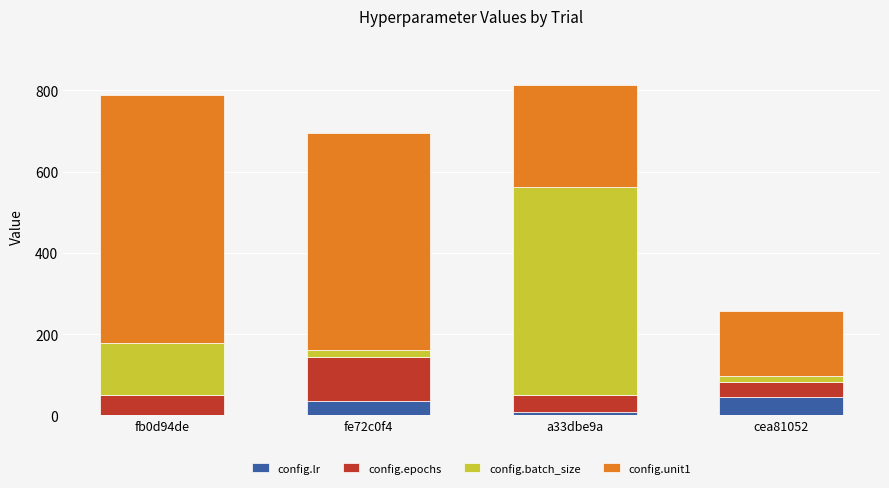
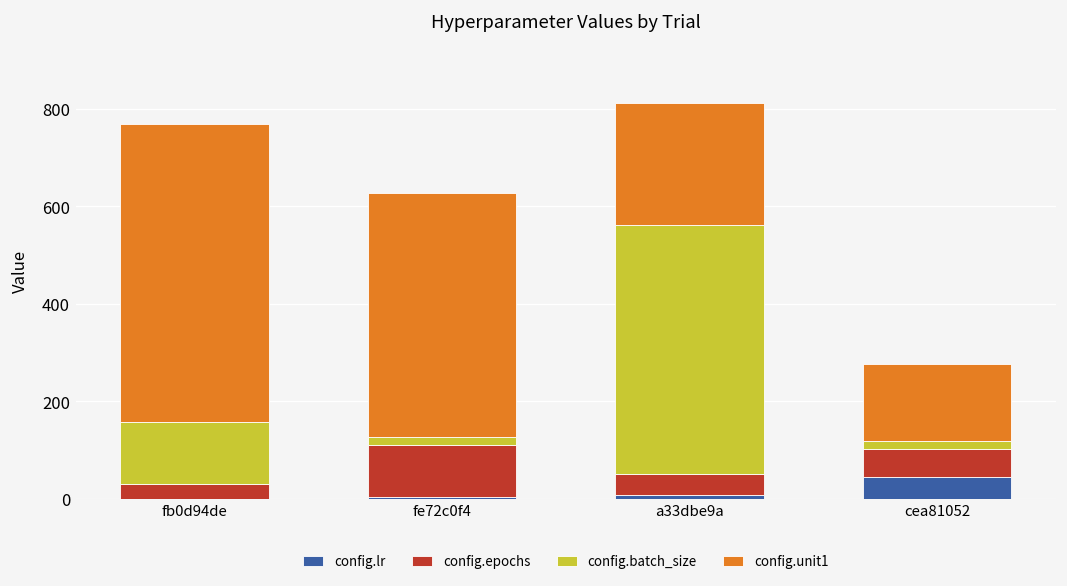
  {
    "config.lr": {
-     "fe72c0f4": 40,
+     "fe72c0f4": 0,
      "a33dbe9a": 10,
      "cea81052": 40
    },
    "config.epochs": {
-     "fb0d94de": 50,
+     "fb0d94de": 30,
      "fe72c0f4": 110,
      "a33dbe9a": 40,
-     "cea81052": 40
+     "cea81052": 60
    },
    "config.batch_size": {
      "fb0d94de": 130,
      "fe72c0f4": 20,
      "a33dbe9a": 510,
      "cea81052": 20
    },
    "config.unit1": {
      "fb0d94de": 610,
-     "fe72c0f4": 540,
+     "fe72c0f4": 500,
      "a33dbe9a": 250,
      "cea81052": 160
    }
  }
